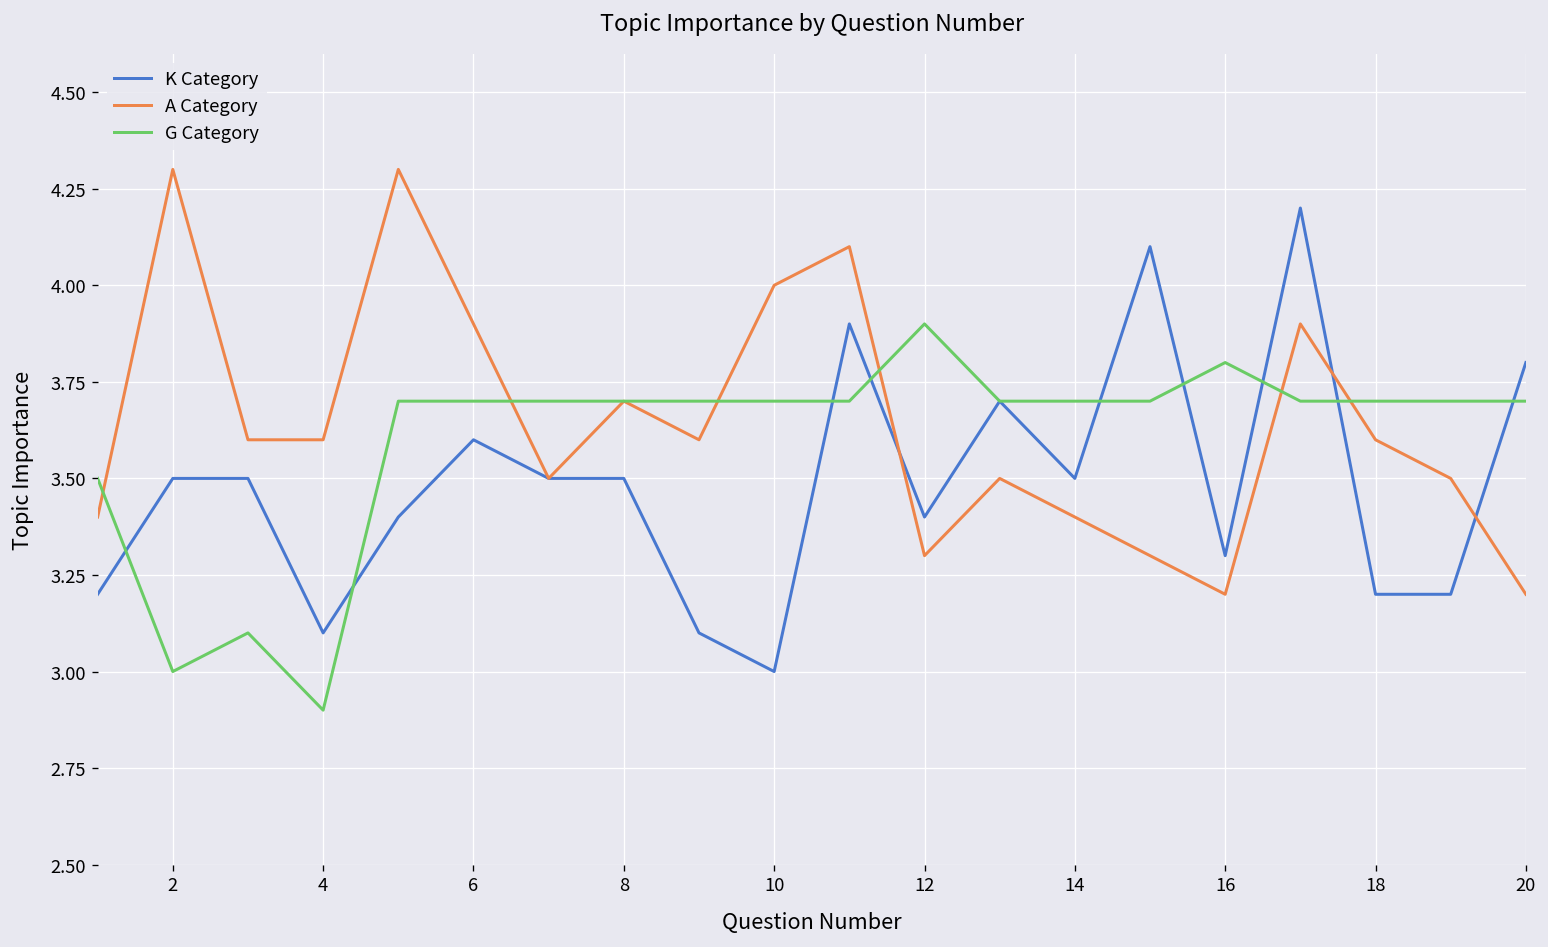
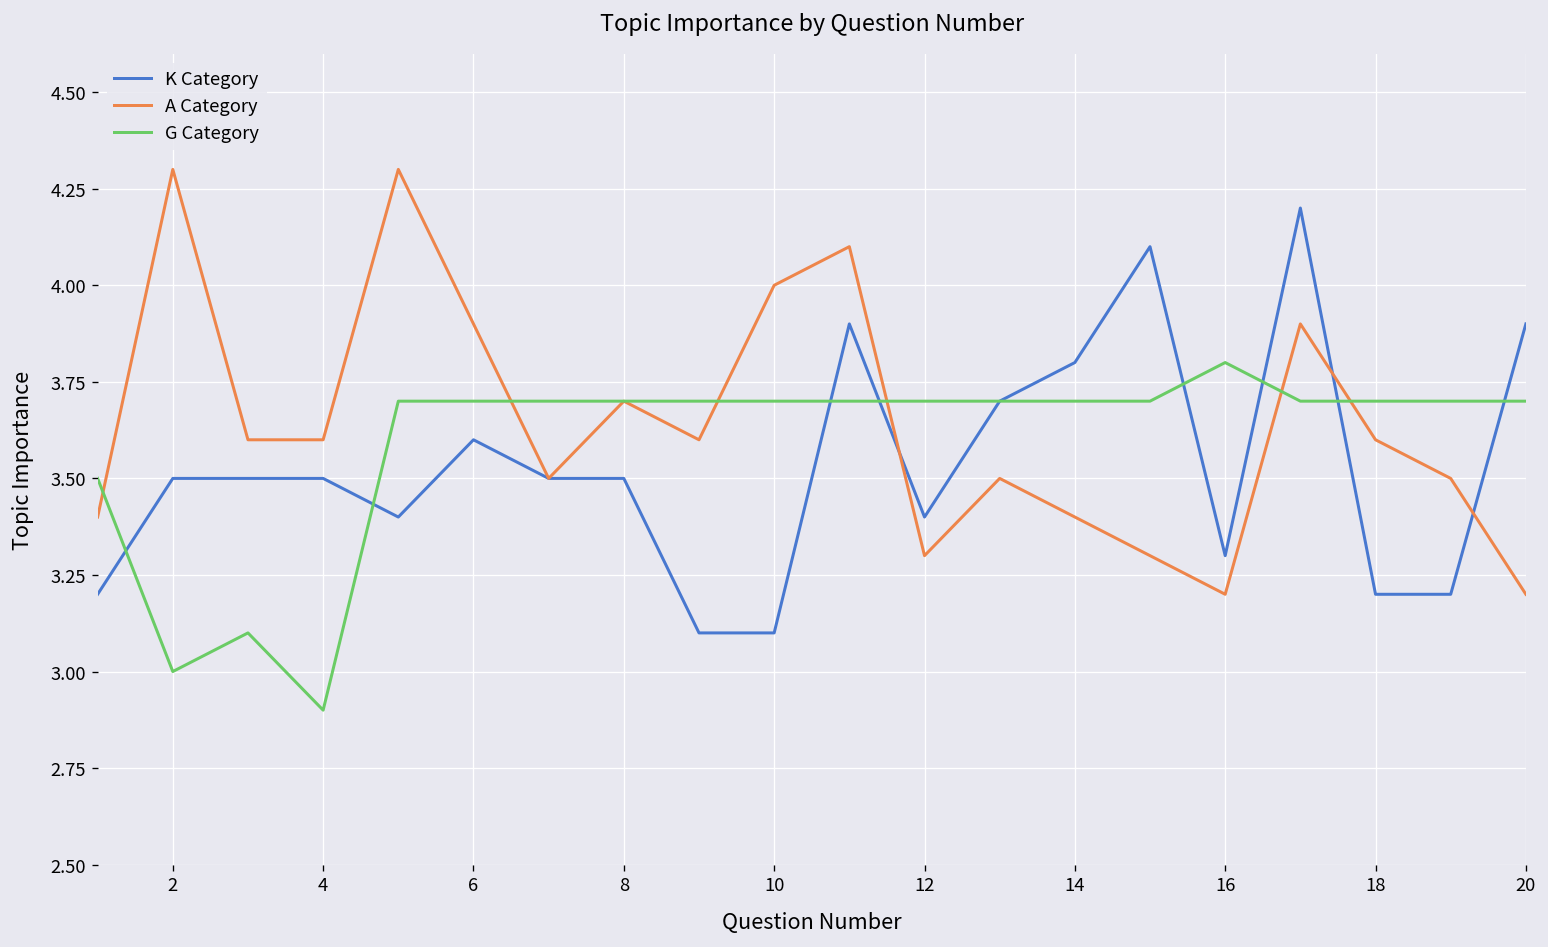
  {
    "K Category": {
      "2": 3.5,
-     "4": 3.1,
+     "4": 3.5,
      "6": 3.6,
      "8": 3.5,
-     "10": 3.0,
+     "10": 3.1,
      "12": 3.4,
-     "14": 3.5,
+     "14": 3.8,
      "16": 3.3,
      "18": 3.2,
-     "20": 3.8
+     "20": 3.9
    },
    "A Category": {
      "2": 4.3,
      "4": 3.6,
      "6": 3.9,
      "10": 4.0,
      "12": 3.3,
      "14": 3.4,
      "16": 3.2,
      "18": 3.6,
      "20": 3.2
    },
    "G Category": {
      "2": 3.0,
      "4": 2.9,
      "6": 3.7,
      "10": 3.7,
-     "12": 3.9,
+     "12": 3.7,
      "14": 3.7,
      "16": 3.8,
      "18": 3.7,
      "20": 3.7
    }
  }
